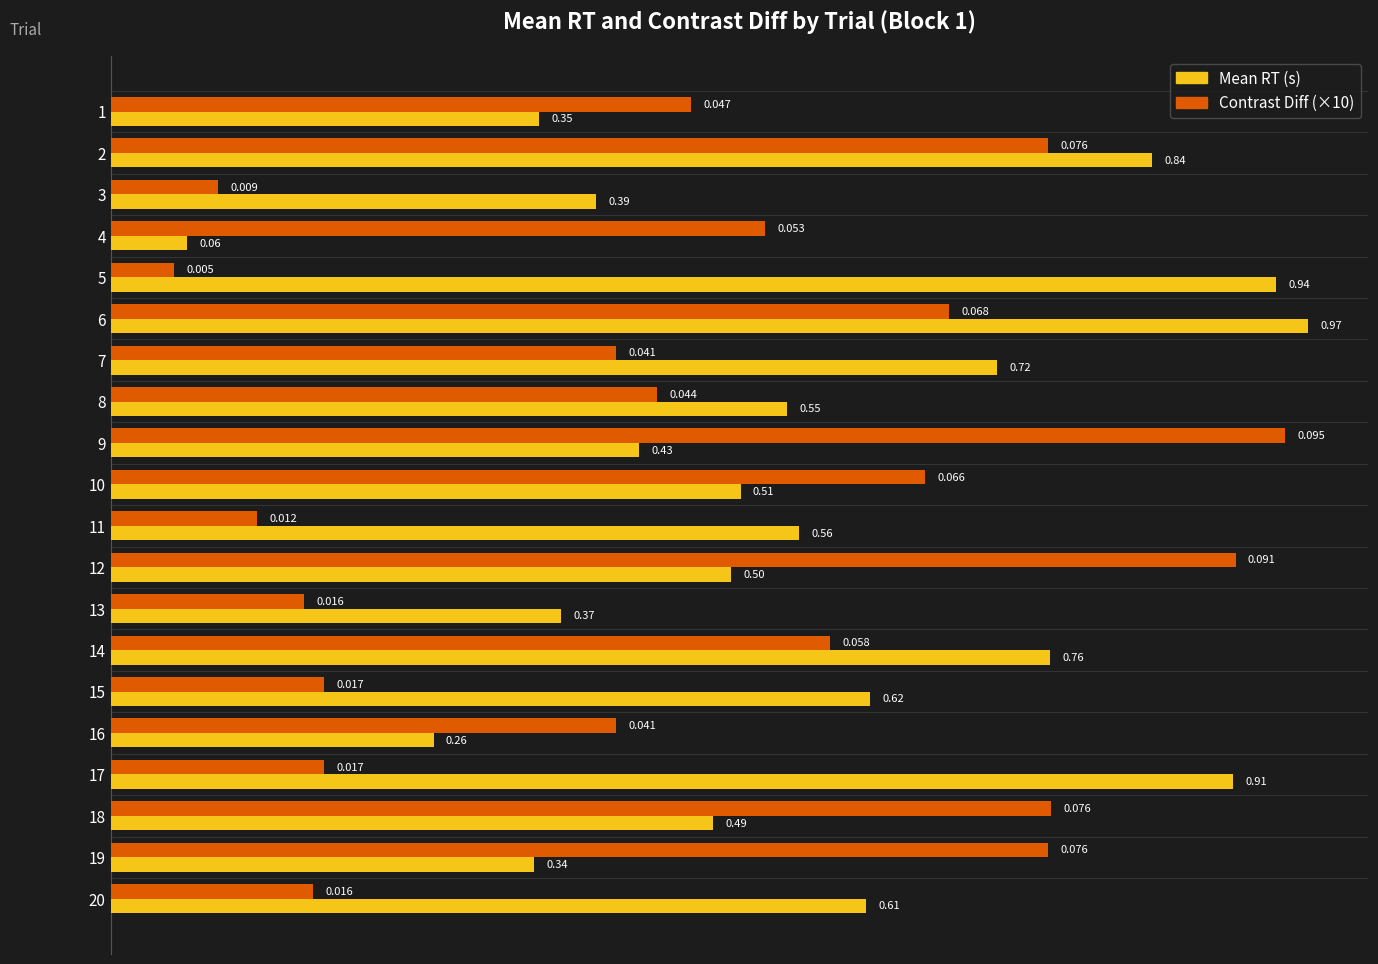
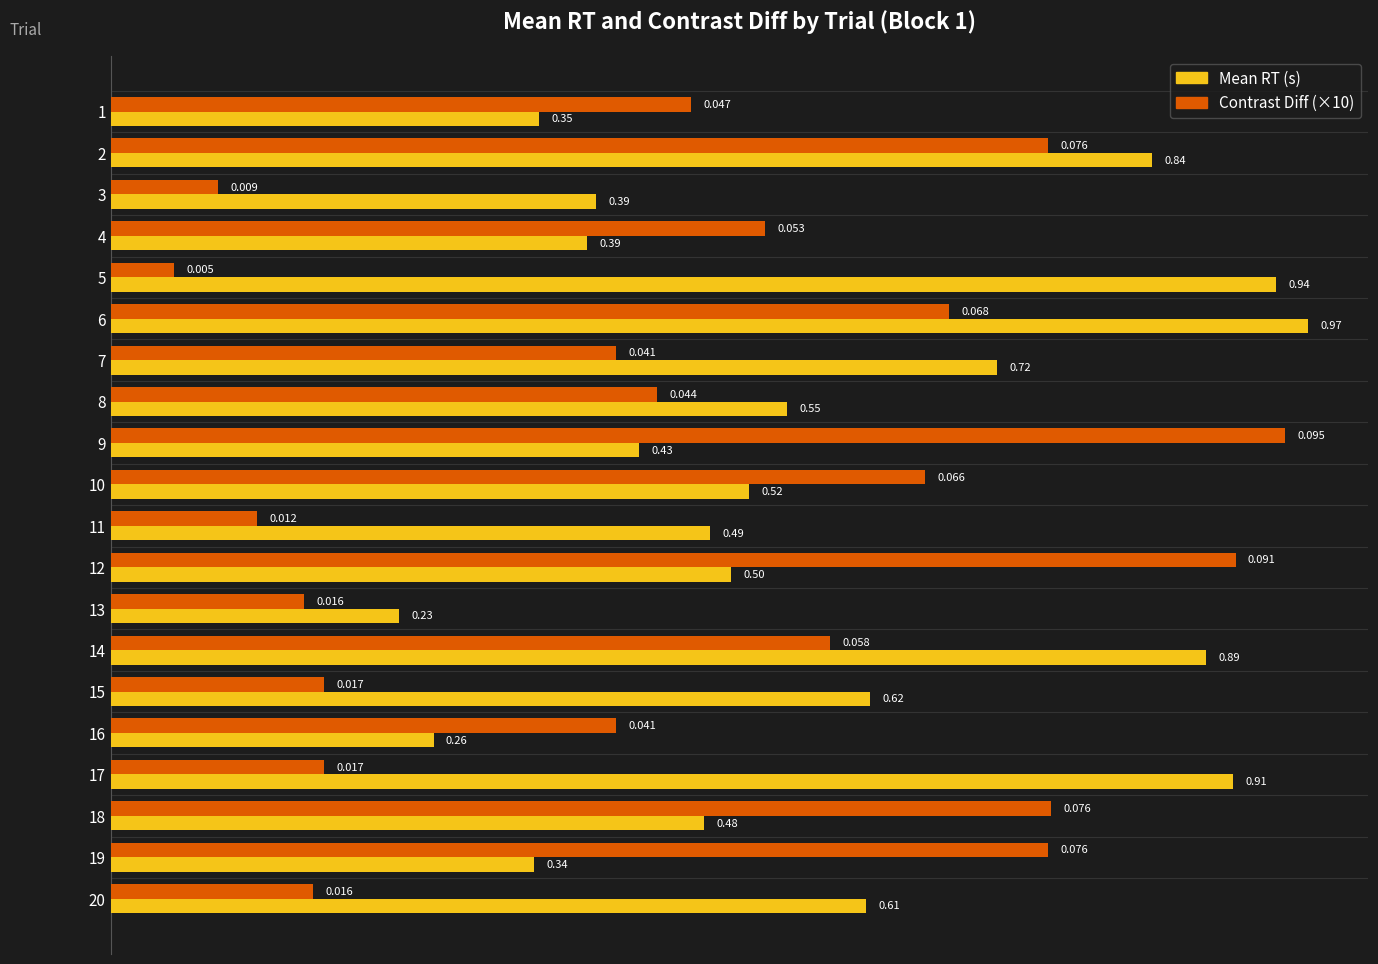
  {
    "Mean RT (s)": {
      "1": 0.35,
      "2": 0.84,
      "3": 0.39,
-     "4": 0.06,
+     "4": 0.39,
      "5": 0.94,
      "6": 0.97,
      "7": 0.72,
      "8": 0.55,
      "9": 0.43,
-     "10": 0.51,
-     "11": 0.56,
+     "10": 0.52,
+     "11": 0.49,
      "12": 0.50,
-     "13": 0.37,
-     "14": 0.76,
+     "13": 0.23,
+     "14": 0.89,
      "15": 0.62,
      "16": 0.26,
      "17": 0.91,
-     "18": 0.49,
+     "18": 0.48,
      "19": 0.34,
      "20": 0.61
    }
  }
